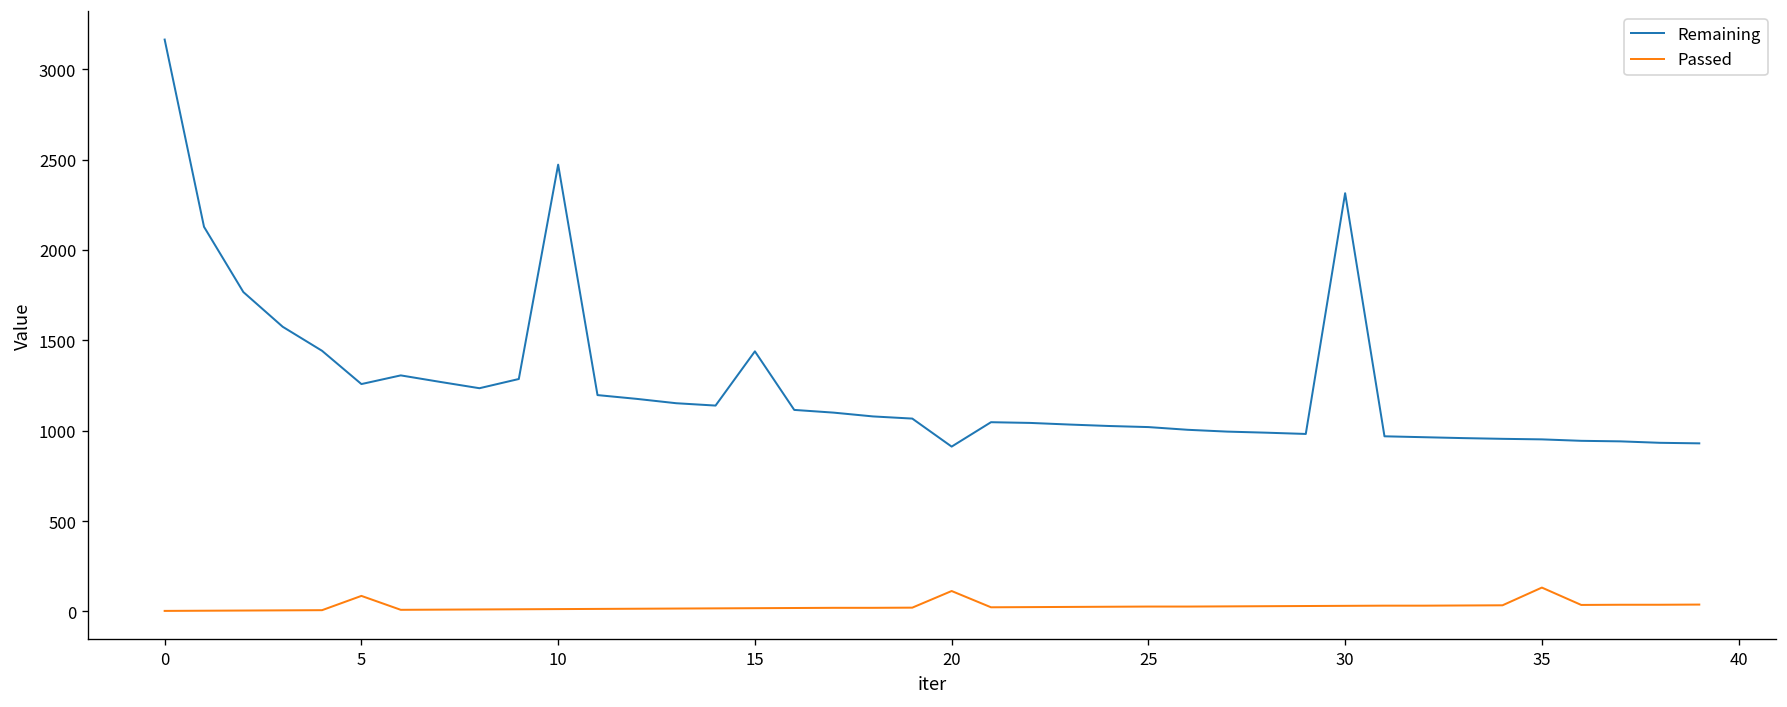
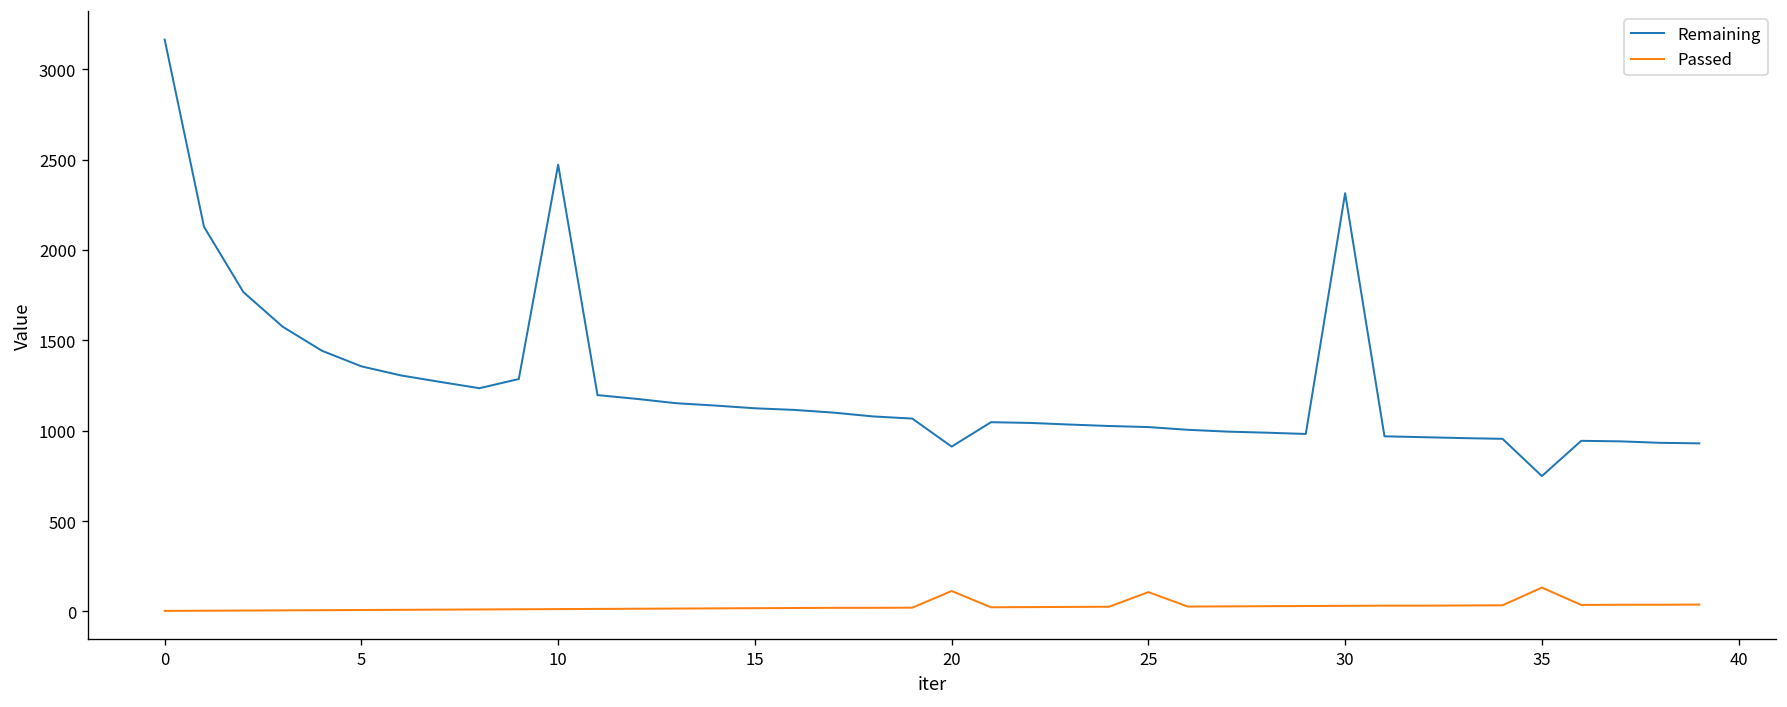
  {
    "Remaining": {
      "0": 3160,
-     "5": 1260,
+     "5": 1360,
      "10": 2470,
-     "15": 1440,
+     "15": 1120,
      "20": 910,
      "25": 1020,
      "30": 2310,
-     "35": 950
+     "35": 750
    },
    "Passed": {
      "0": 0,
-     "5": 90,
+     "5": 10,
      "10": 10,
      "15": 20,
      "20": 110,
-     "25": 30,
+     "25": 110,
      "30": 30,
      "35": 130
    }
  }
